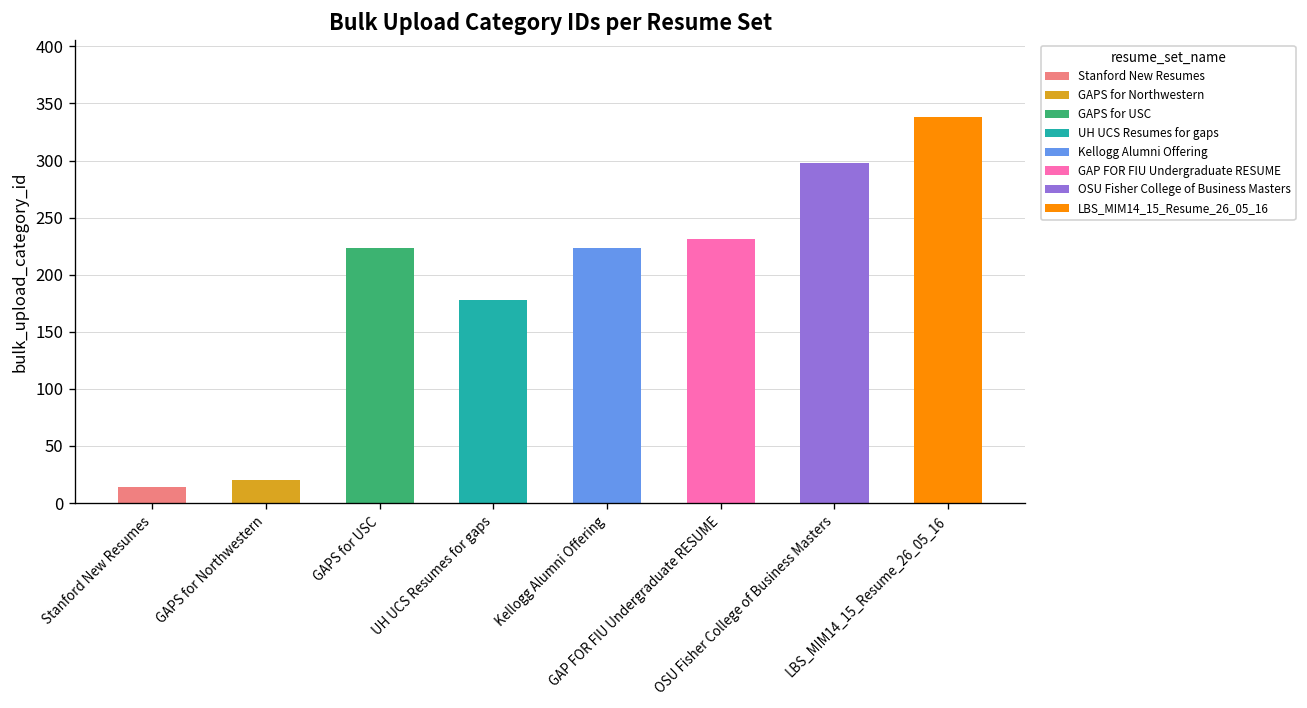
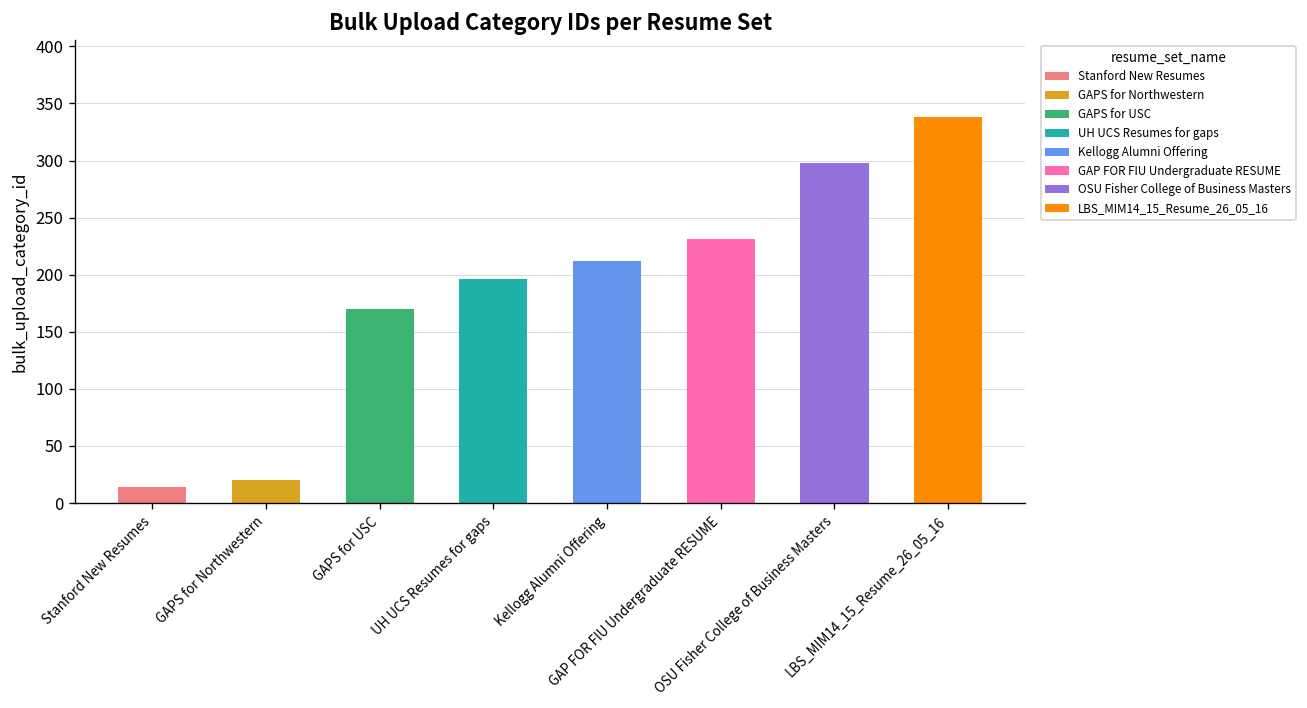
  {
    "Stanford New Resumes": 10,
    "GAPS for Northwestern": 20,
-   "GAPS for USC": 220,
-   "UH UCS Resumes for gaps": 180,
-   "Kellogg Alumni Offering": 220,
+   "GAPS for USC": 170,
+   "UH UCS Resumes for gaps": 200,
+   "Kellogg Alumni Offering": 210,
    "GAP FOR FIU Undergraduate RESUME": 230,
    "OSU Fisher College of Business Masters": 300,
    "LBS_MIM14_15_Resume_26_05_16": 340
  }
